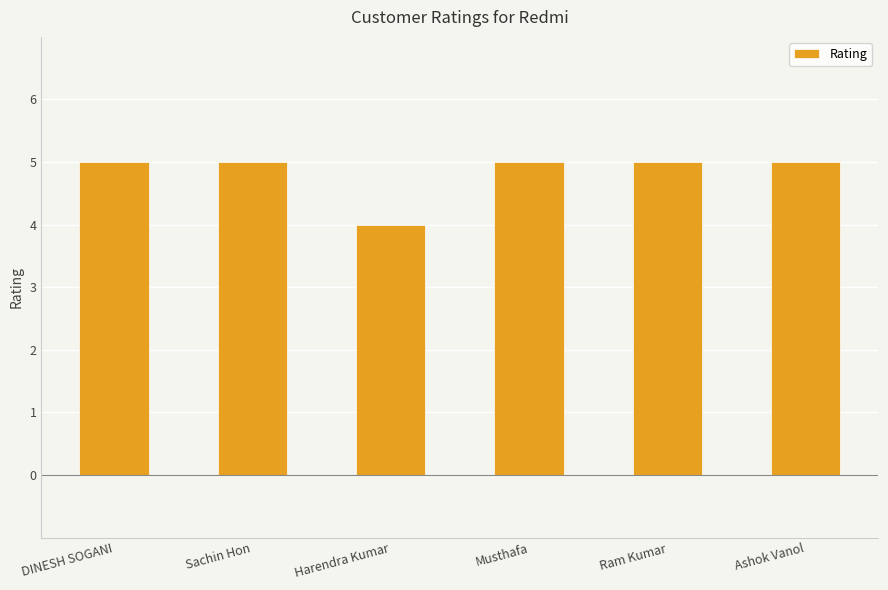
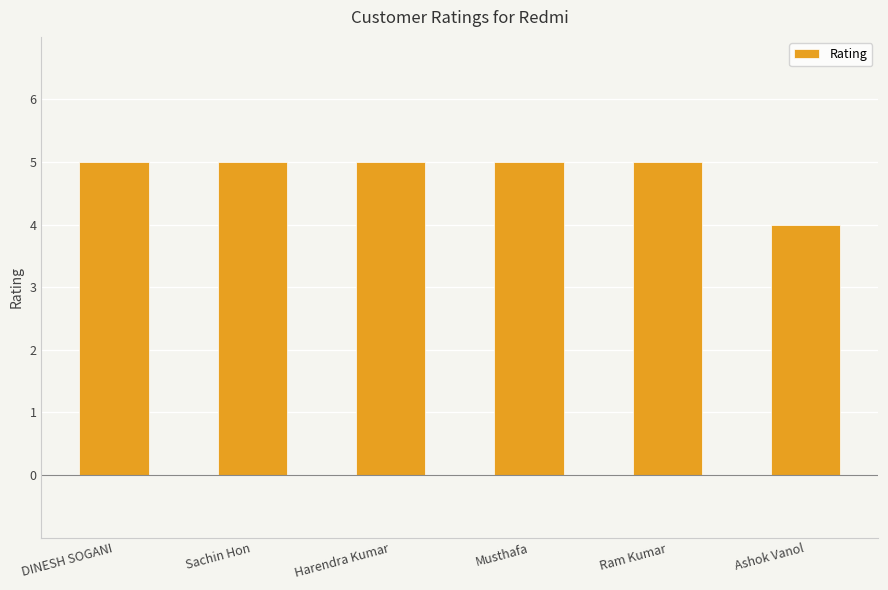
  {
    "DINESH SOGANI": 5,
    "Sachin Hon": 5,
-   "Harendra Kumar": 4,
+   "Harendra Kumar": 5,
    "Musthafa": 5,
    "Ram Kumar": 5,
-   "Ashok Vanol": 5
+   "Ashok Vanol": 4
  }
